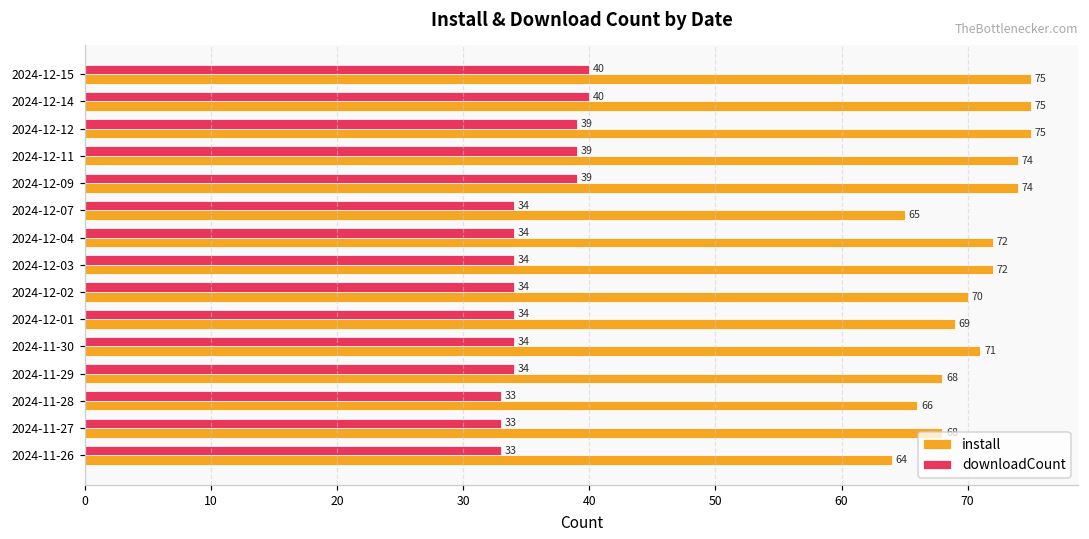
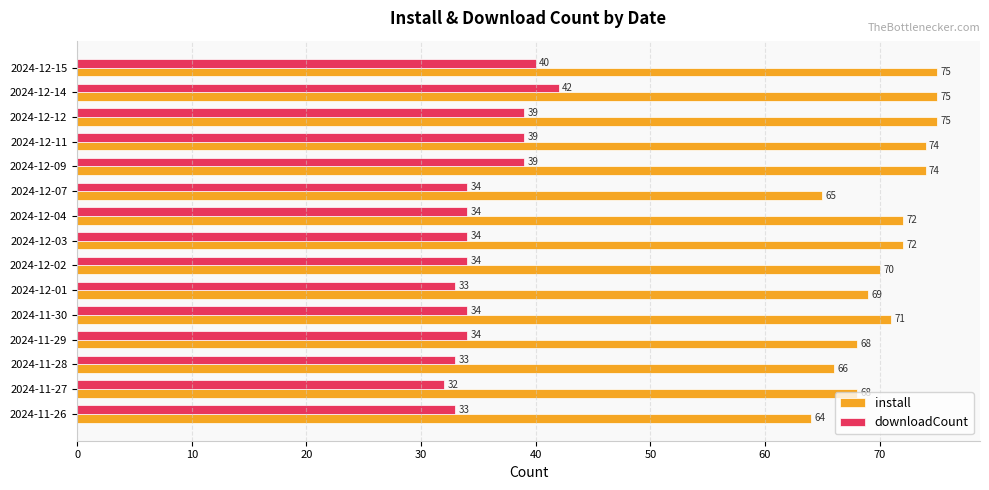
  {
    "install": {
      "2024-12-15": 75,
      "2024-12-14": 75,
      "2024-12-12": 75,
      "2024-12-11": 74,
      "2024-12-09": 74,
      "2024-12-07": 65,
      "2024-12-04": 72,
      "2024-12-03": 72,
      "2024-12-02": 70,
      "2024-12-01": 69,
      "2024-11-30": 71,
      "2024-11-29": 68,
      "2024-11-28": 66,
      "2024-11-26": 64
    },
    "downloadCount": {
      "2024-12-15": 40,
-     "2024-12-14": 40,
+     "2024-12-14": 42,
      "2024-12-12": 39,
      "2024-12-11": 39,
      "2024-12-09": 39,
      "2024-12-07": 34,
      "2024-12-04": 34,
      "2024-12-03": 34,
      "2024-12-02": 34,
-     "2024-12-01": 34,
+     "2024-12-01": 33,
      "2024-11-30": 34,
      "2024-11-29": 34,
      "2024-11-28": 33,
-     "2024-11-27": 33,
+     "2024-11-27": 32,
      "2024-11-26": 33
    }
  }
